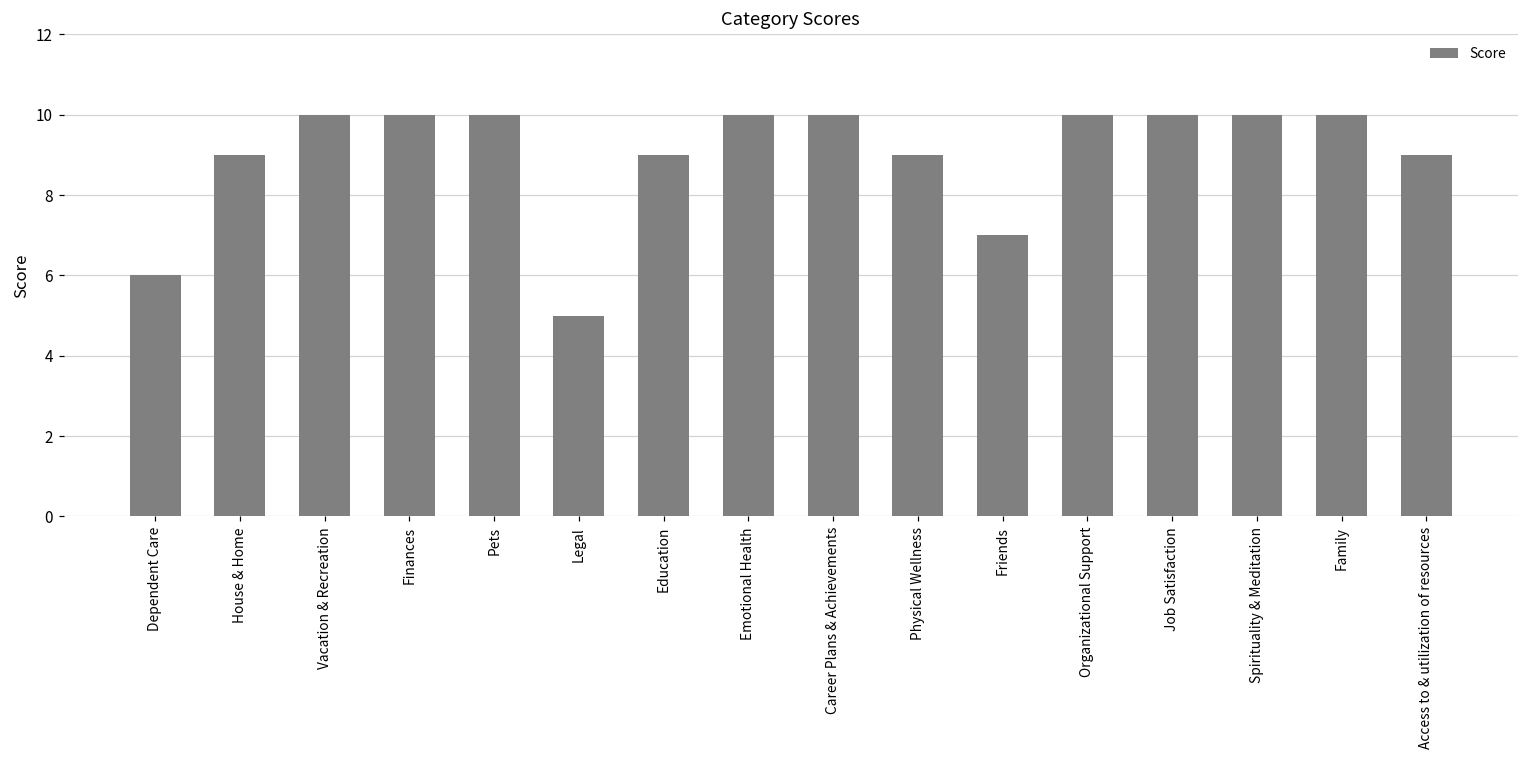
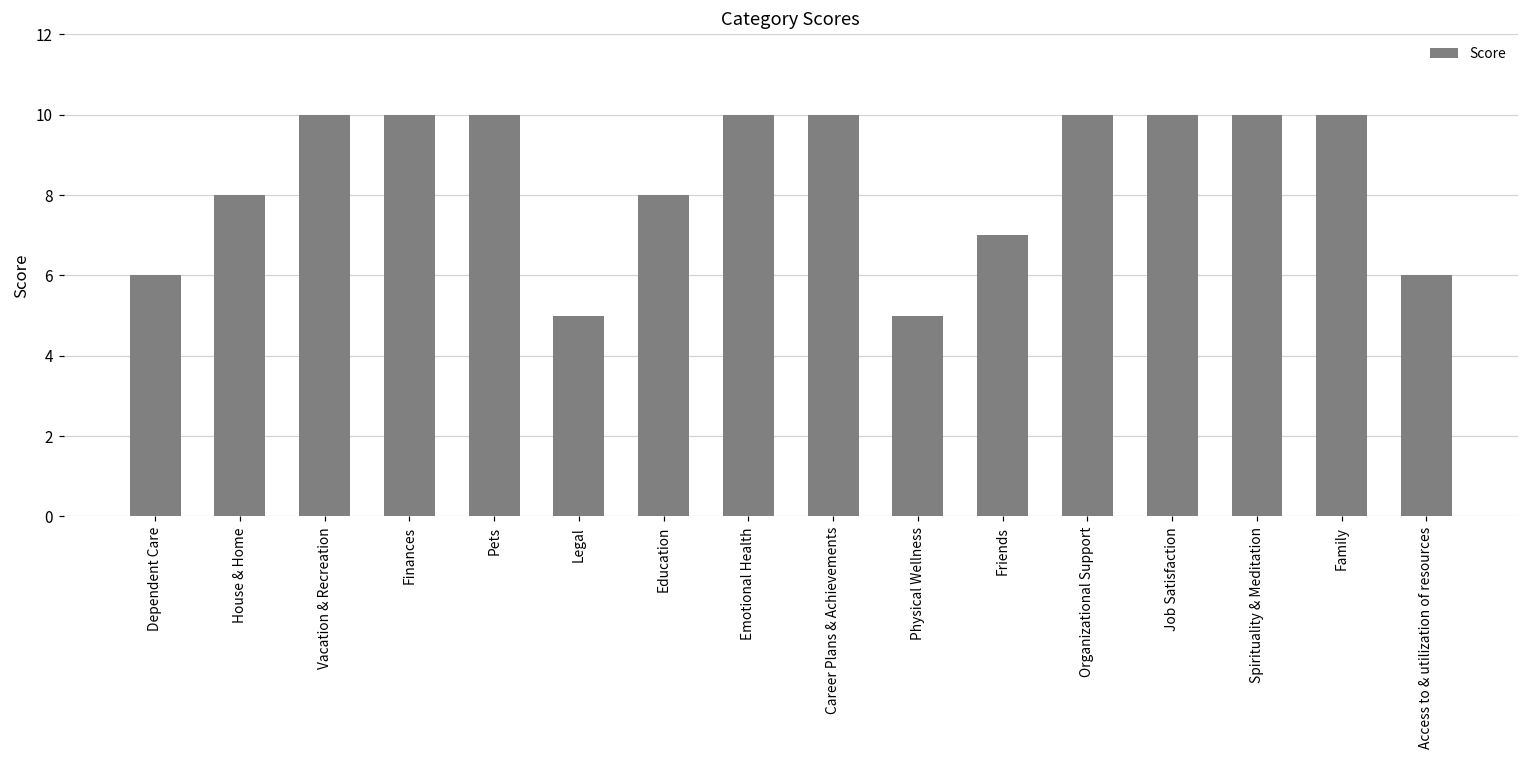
  {
    "Dependent Care": 6,
-   "House & Home": 9,
+   "House & Home": 8,
    "Vacation & Recreation": 10,
    "Finances": 10,
    "Pets": 10,
    "Legal": 5,
-   "Education": 9,
+   "Education": 8,
    "Emotional Health": 10,
    "Career Plans & Achievements": 10,
-   "Physical Wellness": 9,
+   "Physical Wellness": 5,
    "Friends": 7,
    "Organizational Support": 10,
    "Job Satisfaction": 10,
    "Spirituality & Meditation": 10,
    "Family": 10,
-   "Access to & utilization of resources": 9
+   "Access to & utilization of resources": 6
  }
